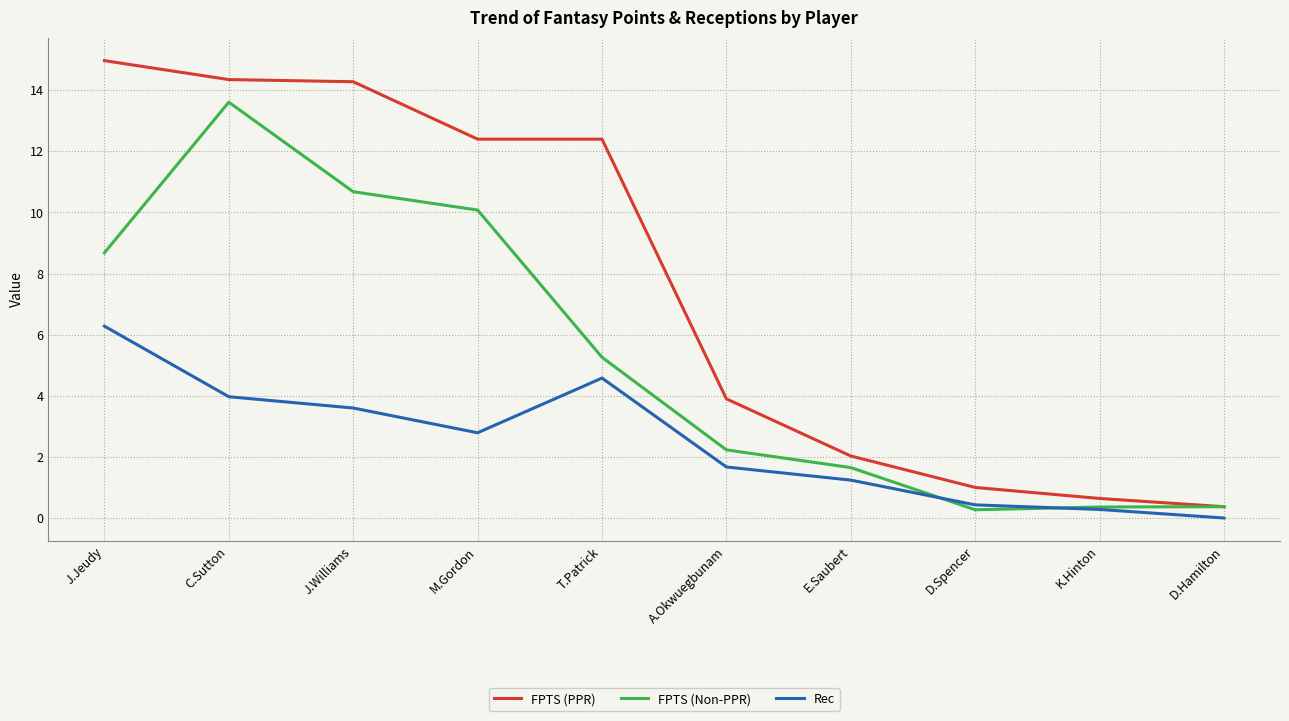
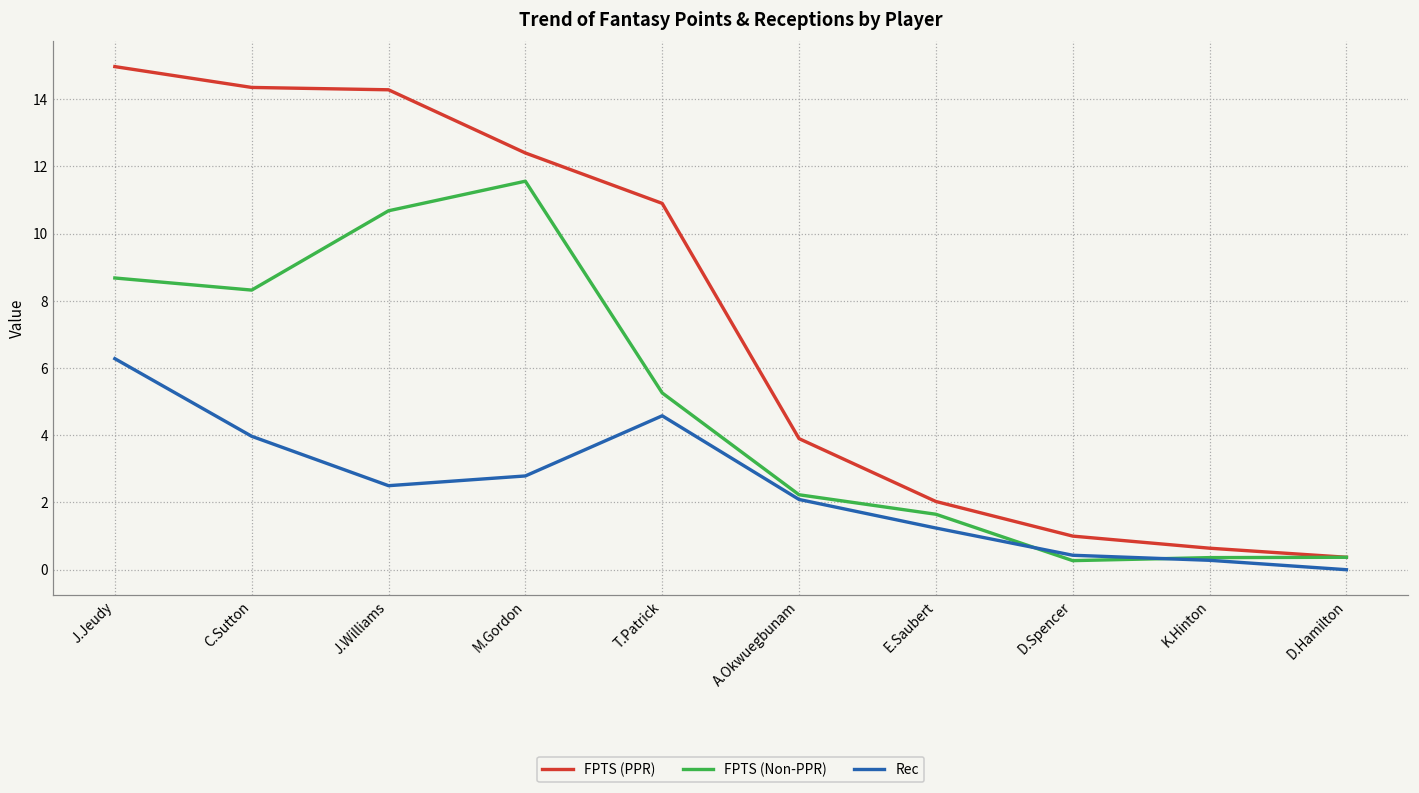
  {
    "FPTS (PPR)": {
      "J.Jeudy": 15.0,
      "C.Sutton": 14.4,
      "J.Williams": 14.3,
      "M.Gordon": 12.4,
-     "T.Patrick": 12.4,
+     "T.Patrick": 10.9,
      "A.Okwuegbunam": 3.9,
      "E.Saubert": 2.0,
      "D.Spencer": 1.0,
      "K.Hinton": 0.6
    },
    "FPTS (Non-PPR)": {
      "J.Jeudy": 8.7,
-     "C.Sutton": 13.6,
+     "C.Sutton": 8.3,
      "J.Williams": 10.7,
-     "M.Gordon": 10.1,
+     "M.Gordon": 11.6,
      "T.Patrick": 5.3,
      "A.Okwuegbunam": 2.2,
      "E.Saubert": 1.7,
      "D.Spencer": 0.3
    },
    "Rec": {
      "J.Jeudy": 6.3,
      "C.Sutton": 4.0,
-     "J.Williams": 3.6,
+     "J.Williams": 2.5,
      "M.Gordon": 2.8,
      "T.Patrick": 4.6,
-     "A.Okwuegbunam": 1.7,
+     "A.Okwuegbunam": 2.1,
      "E.Saubert": 1.2,
      "D.Spencer": 0.4,
      "D.Hamilton": 0.0
    }
  }
